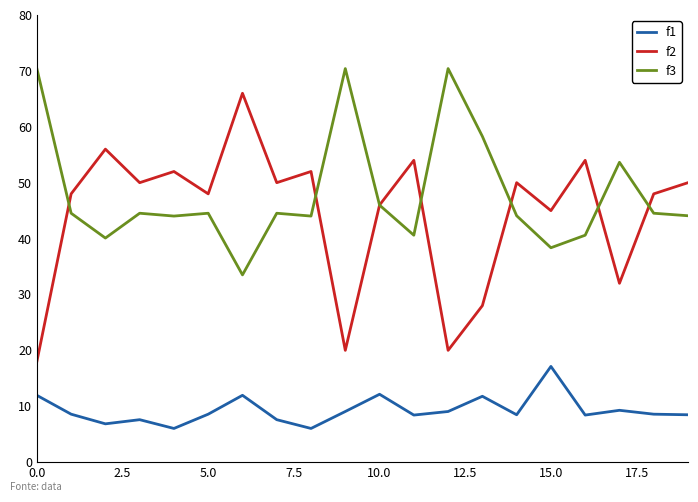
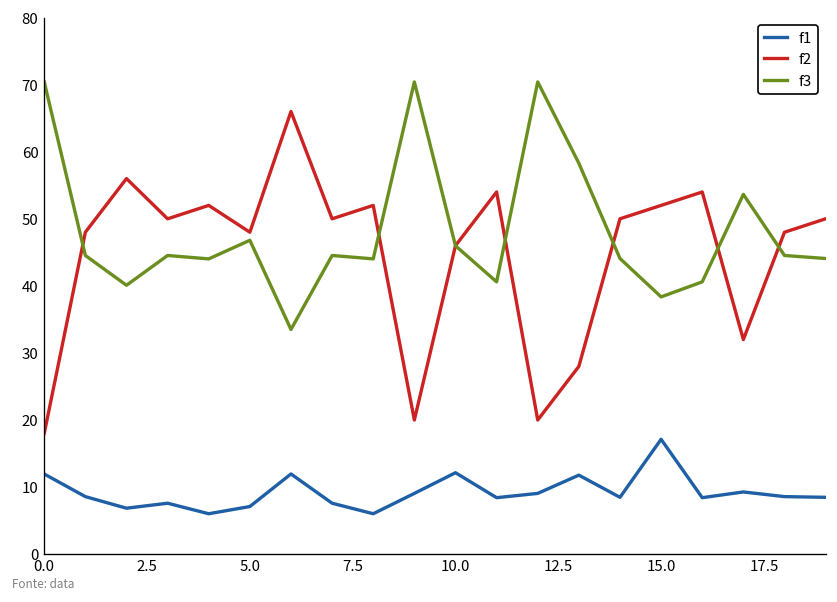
  {
    "f1": {
      "0.0": 12,
-     "5.0": 9,
+     "5.0": 7,
      "10.0": 12,
      "15.0": 17
    },
    "f2": {
      "0.0": 18,
      "5.0": 48,
-     "15.0": 45
+     "15.0": 52
    },
    "f3": {
      "0.0": 70,
-     "5.0": 45,
+     "5.0": 47,
      "15.0": 38
    }
  }
